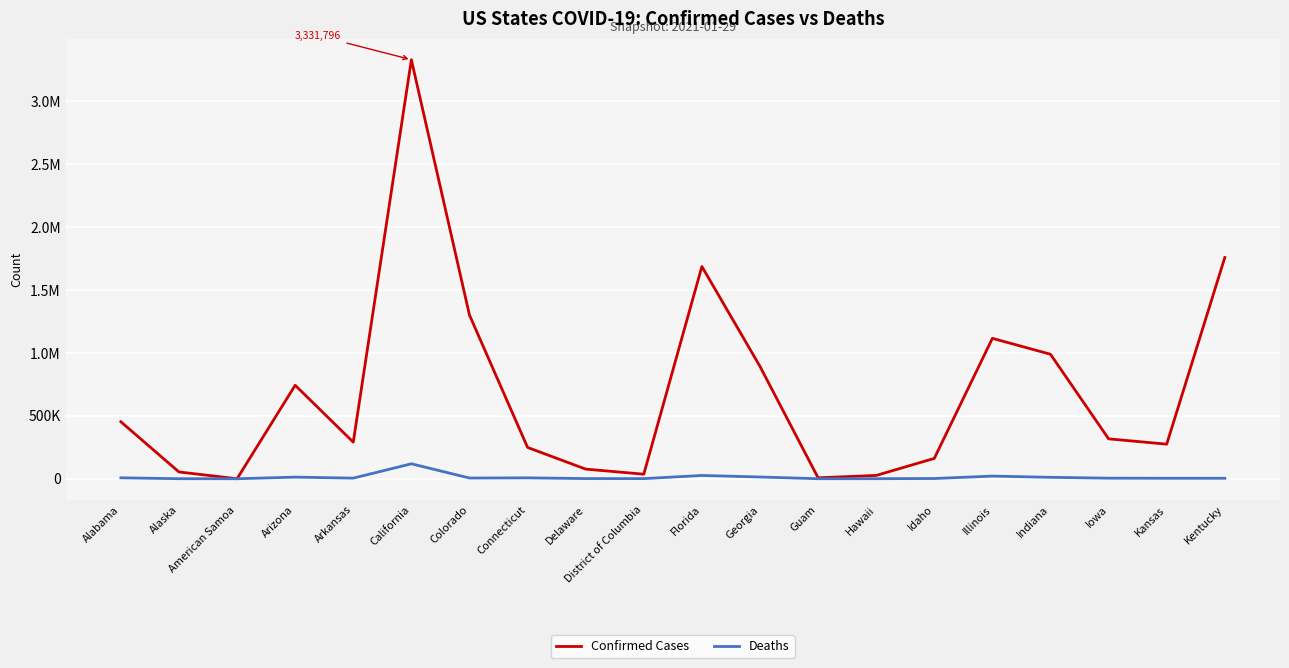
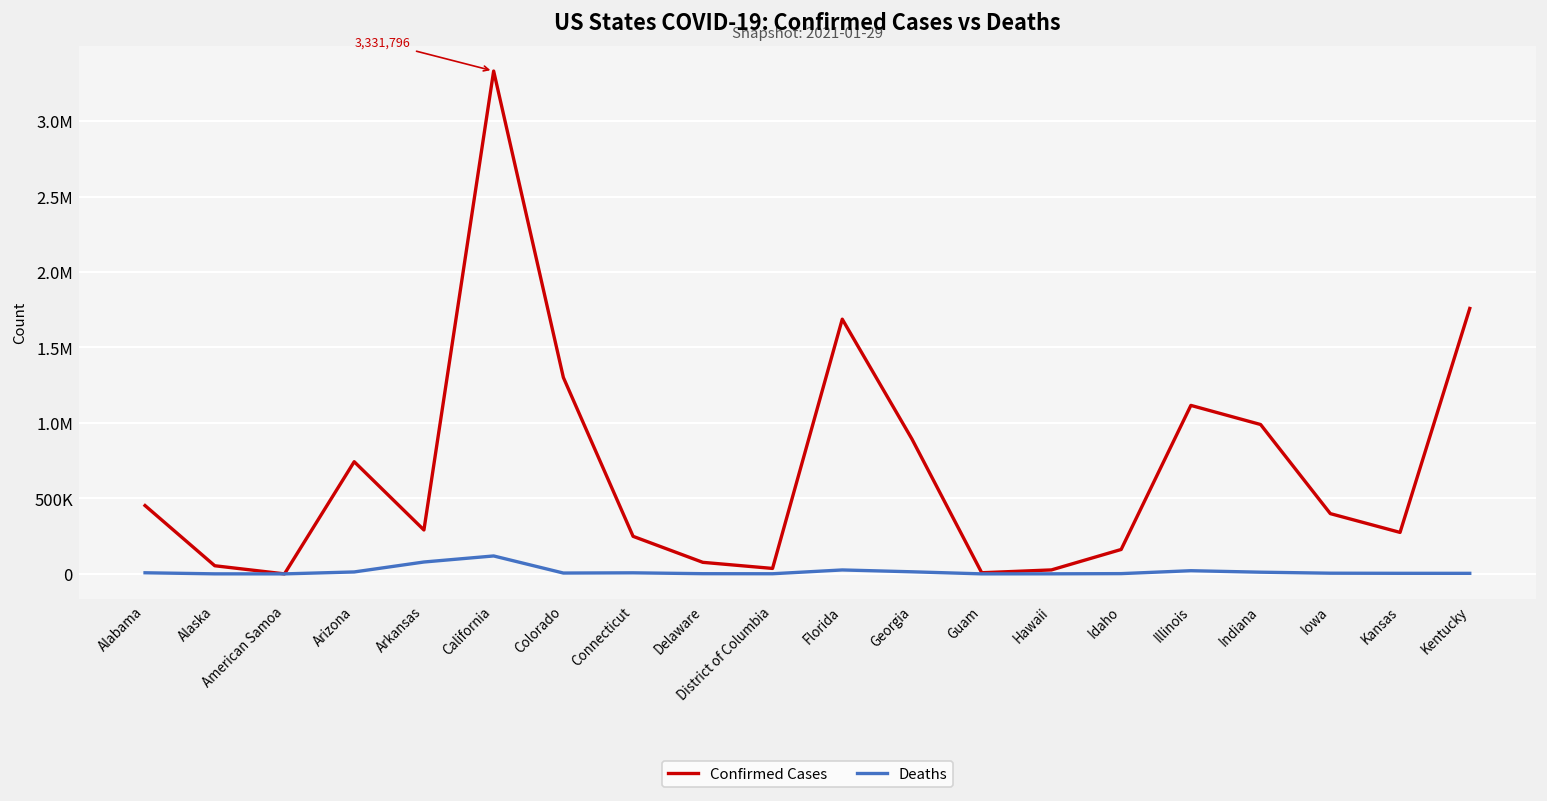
  {
    "Confirmed Cases": {
      "Alabama": 450000,
      "Alaska": 50000,
      "Arizona": 740000,
      "Arkansas": 290000,
      "Colorado": 1300000,
      "Connecticut": 250000,
      "Delaware": 80000,
      "District of Columbia": 40000,
      "Florida": 1690000,
      "Georgia": 890000,
      "Hawaii": 30000,
      "Idaho": 160000,
      "Illinois": 1120000,
      "Indiana": 990000,
-     "Iowa": 320000,
+     "Iowa": 400000,
      "Kansas": 270000,
      "Kentucky": 1760000
    },
    "Deaths": {
      "Alabama": 10000,
      "Alaska": 0,
      "Arizona": 10000,
-     "Arkansas": 0,
+     "Arkansas": 80000,
      "California": 120000,
      "Colorado": 10000,
      "Connecticut": 10000,
      "Delaware": 0,
      "District of Columbia": 0,
      "Florida": 30000,
      "Georgia": 10000,
      "Hawaii": 0,
      "Idaho": 0,
      "Illinois": 20000,
      "Indiana": 10000,
      "Iowa": 0,
      "Kansas": 0,
      "Kentucky": 0
    }
  }
